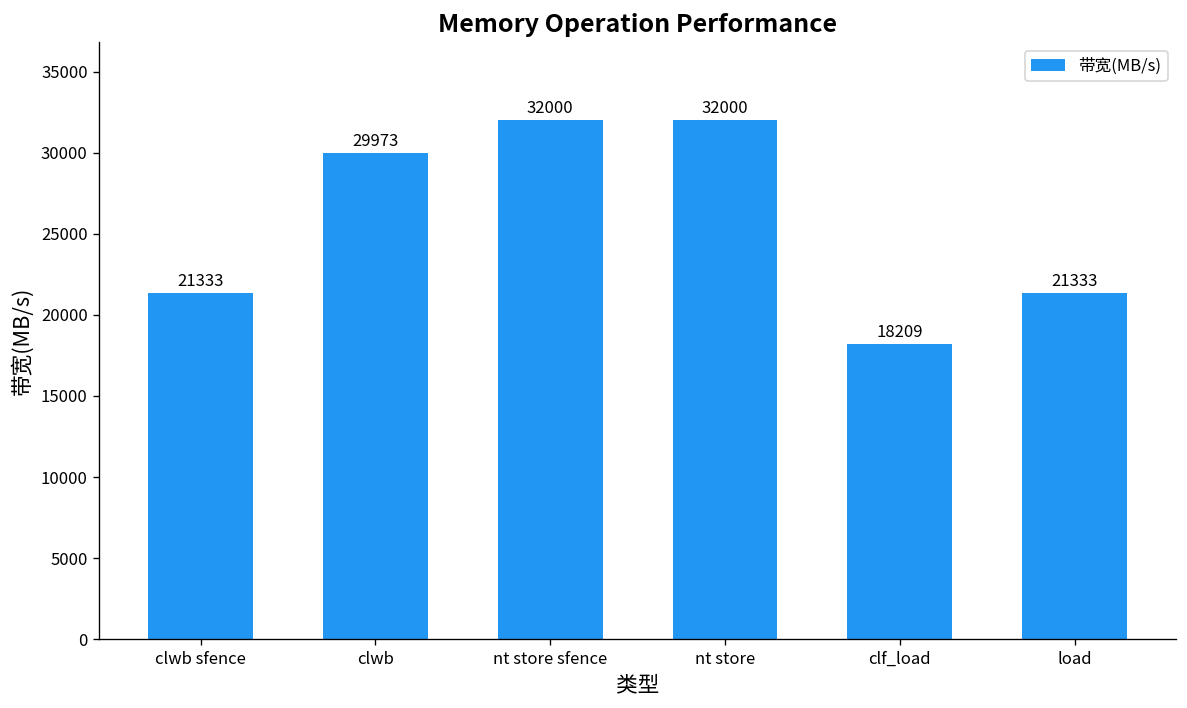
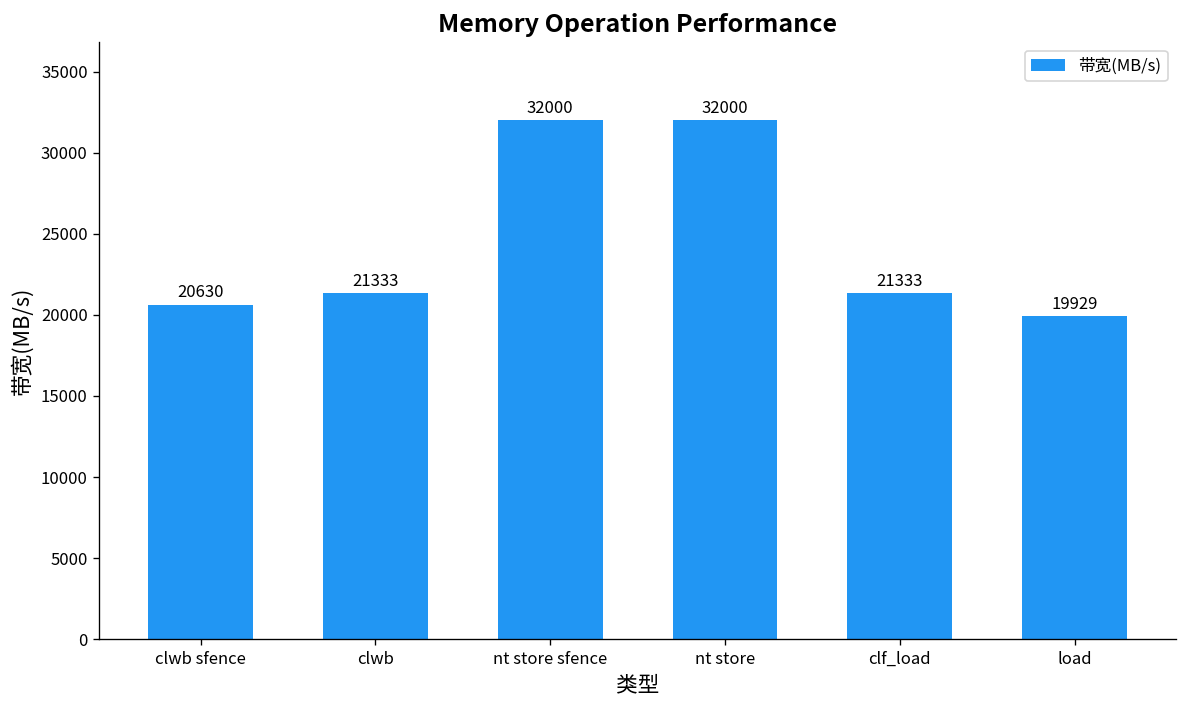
  {
-   "clwb sfence": 21333,
-   "clwb": 29973,
+   "clwb sfence": 20630,
+   "clwb": 21333,
    "nt store sfence": 32000,
    "nt store": 32000,
-   "clf_load": 18209,
-   "load": 21333
+   "clf_load": 21333,
+   "load": 19929
  }
